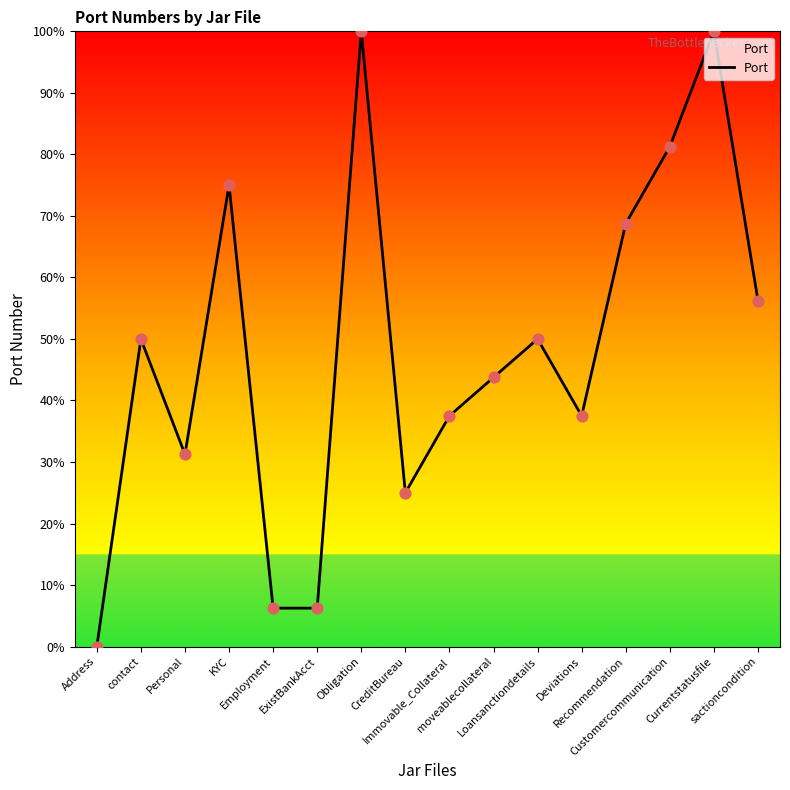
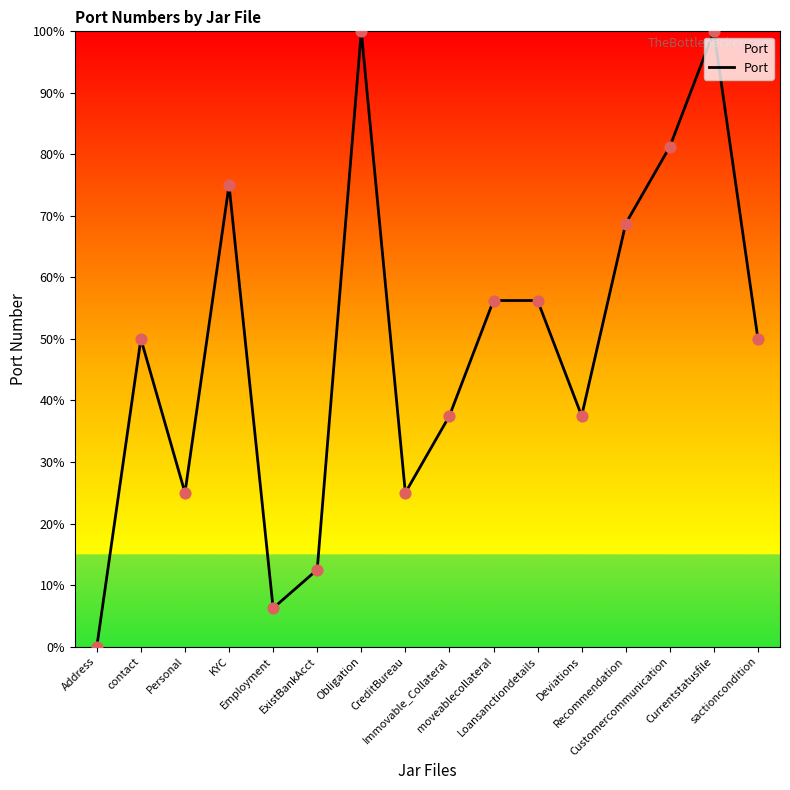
  {
    "Address": "0%",
    "contact": "50%",
-   "Personal": "31%",
+   "Personal": "25%",
    "KYC": "75%",
    "Employment": "6%",
-   "ExistBankAcct": "6%",
+   "ExistBankAcct": "13%",
    "Obligation": "100%",
    "CreditBureau": "25%",
    "Immovable_Collateral": "38%",
-   "moveablecollateral": "44%",
-   "Loansanctiondetails": "50%",
+   "moveablecollateral": "56%",
+   "Loansanctiondetails": "56%",
    "Deviations": "38%",
    "Recommendation": "69%",
    "Customercommunication": "81%",
    "Currentstatusfile": "100%",
-   "sactioncondition": "56%"
+   "sactioncondition": "50%"
  }
